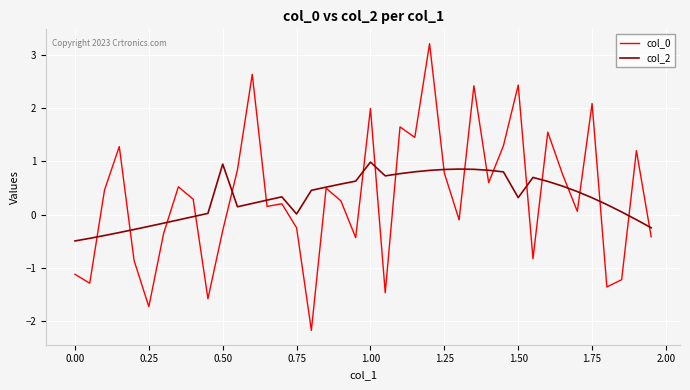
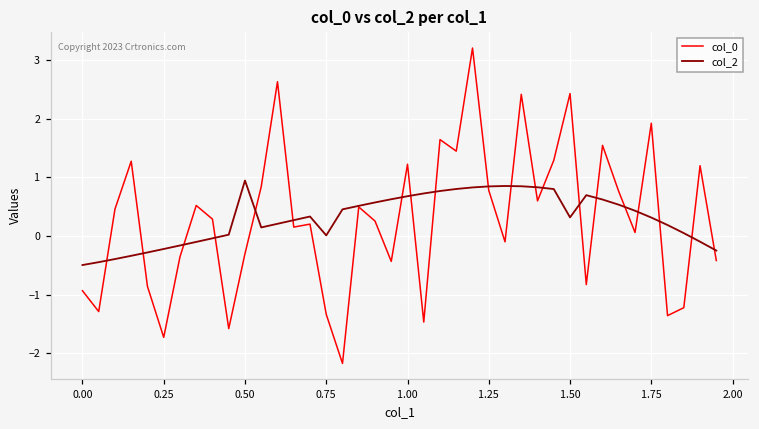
  {
    "col_0": {
-     "0.00": -1.1,
+     "0.00": -0.9,
      "0.25": -1.7,
      "0.50": -0.3,
-     "0.75": -0.2,
-     "1.00": 2.0,
+     "0.75": -1.3,
+     "1.00": 1.2,
      "1.25": 0.8,
      "1.50": 2.4,
-     "1.75": 2.1
+     "1.75": 1.9
    },
    "col_2": {
      "0.00": -0.5,
      "0.25": -0.2,
      "0.50": 0.9,
      "0.75": 0.0,
-     "1.00": 1.0,
+     "1.00": 0.7,
      "1.25": 0.8,
      "1.50": 0.3,
      "1.75": 0.3
    }
  }
